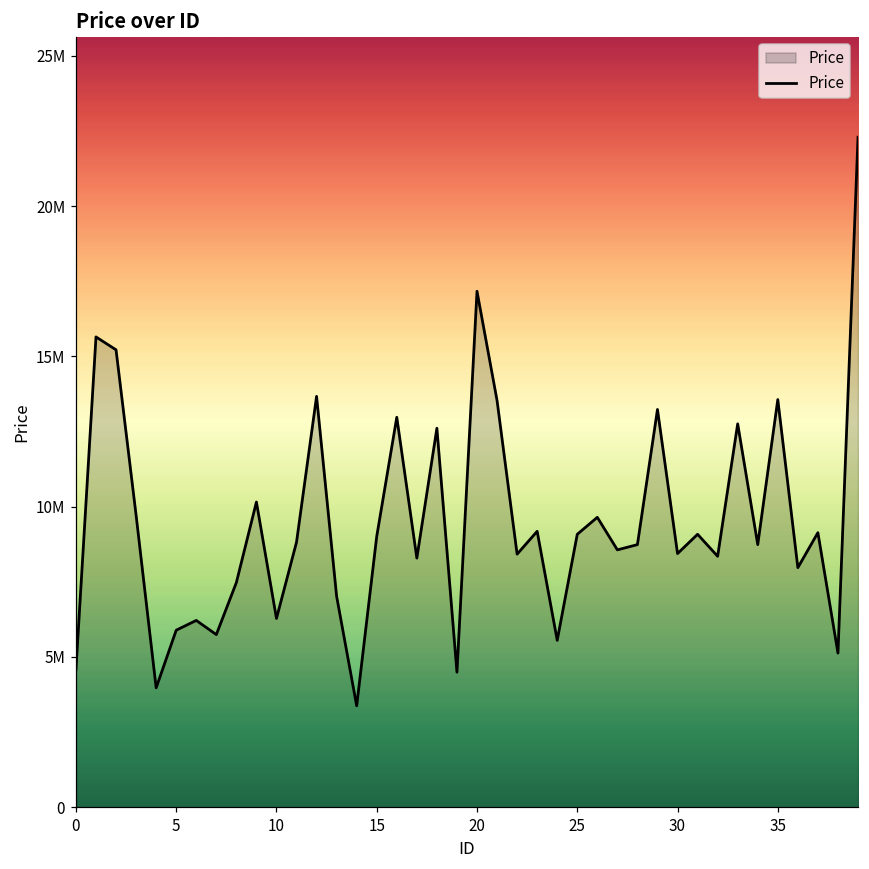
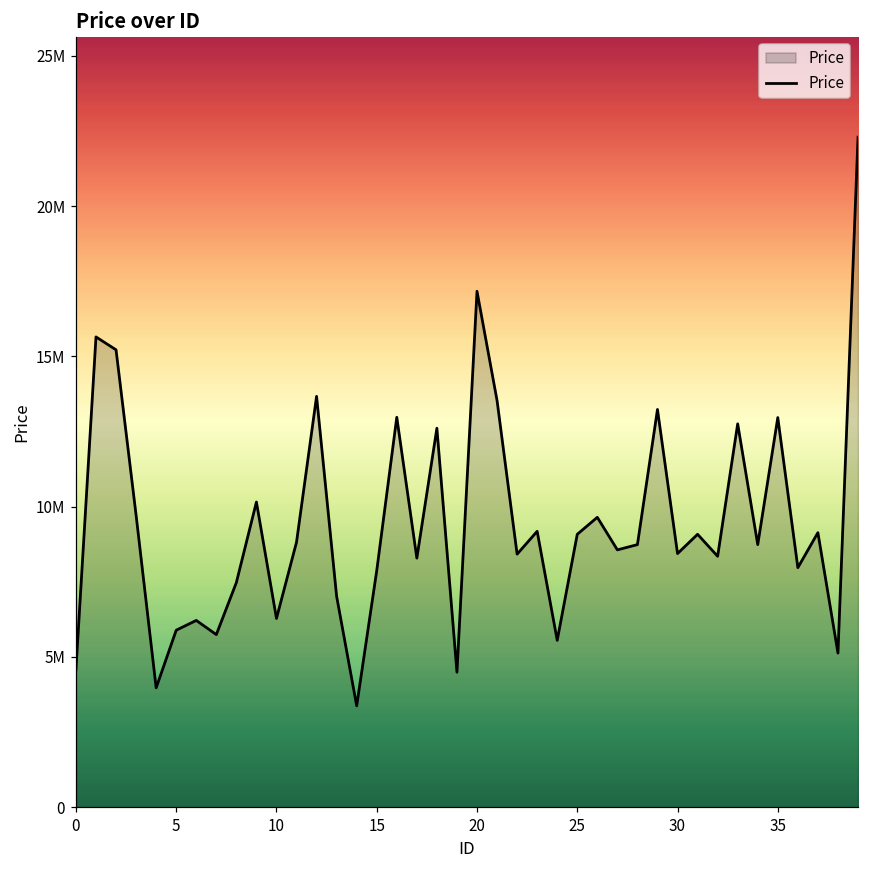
  {
    "0": 4600000,
    "5": 5900000,
    "10": 6300000,
-   "15": 9000000,
+   "15": 7900000,
    "20": 17200000,
    "25": 9100000,
    "30": 8400000,
-   "35": 13600000
+   "35": 13000000
  }
